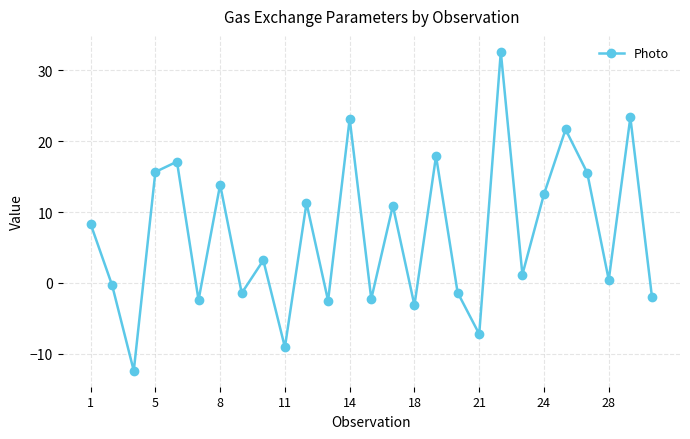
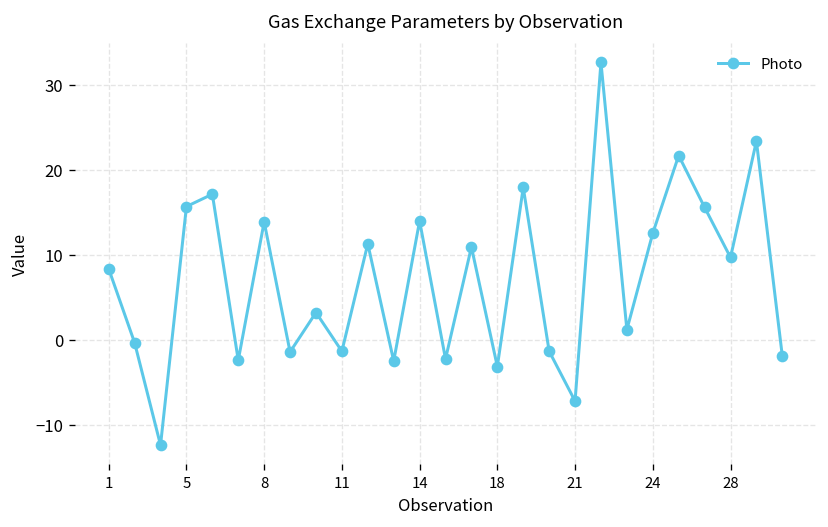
  {
    "1": 8,
    "5": 16,
    "8": 14,
-   "11": -9,
-   "14": 23,
+   "11": -1,
+   "14": 14,
    "18": -3,
    "21": -7,
    "24": 13,
-   "28": 0
+   "28": 10
  }
